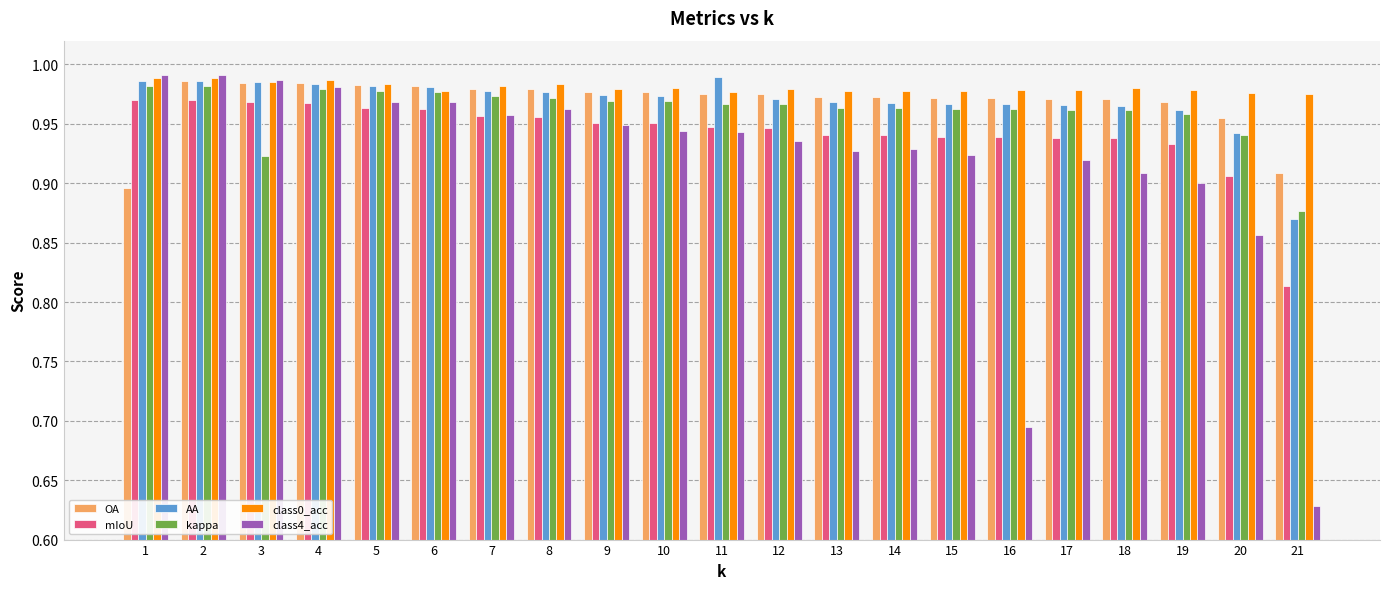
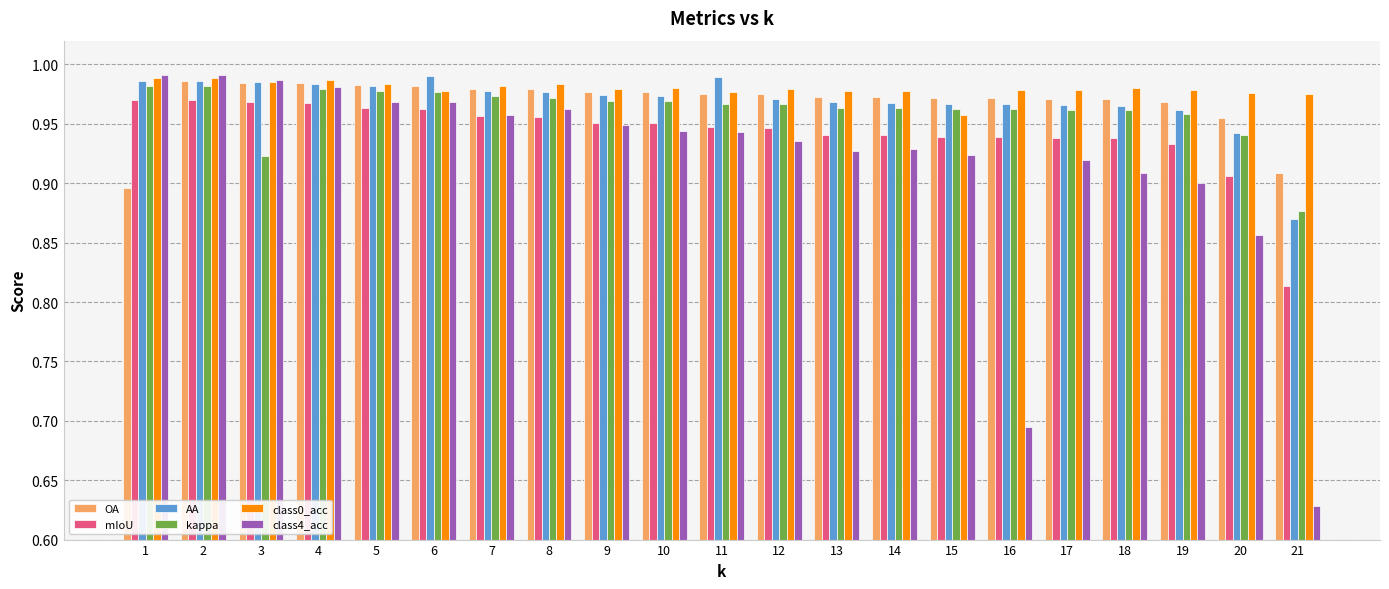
  {
    "OA": {
      "1": 0.896,
      "2": 0.986,
      "3": 0.985,
      "4": 0.984,
      "5": 0.983,
      "6": 0.982,
      "7": 0.980,
      "8": 0.979,
      "9": 0.977,
      "10": 0.977,
      "11": 0.975,
      "12": 0.975,
      "13": 0.972,
      "14": 0.972,
      "15": 0.972,
      "16": 0.972,
      "17": 0.971,
      "18": 0.971,
      "19": 0.969,
      "20": 0.955,
      "21": 0.908
    },
    "mIoU": {
      "1": 0.970,
      "2": 0.970,
      "3": 0.968,
      "4": 0.967,
      "5": 0.963,
      "6": 0.962,
      "7": 0.957,
      "8": 0.956,
      "9": 0.951,
      "10": 0.950,
      "11": 0.947,
      "12": 0.946,
      "13": 0.941,
      "14": 0.941,
      "15": 0.939,
      "16": 0.939,
      "17": 0.938,
      "18": 0.938,
      "19": 0.933,
      "20": 0.906,
      "21": 0.814
    },
    "AA": {
      "1": 0.986,
      "2": 0.986,
      "3": 0.985,
      "4": 0.984,
      "5": 0.982,
-     "6": 0.981,
+     "6": 0.990,
      "7": 0.978,
      "8": 0.977,
      "9": 0.975,
      "10": 0.974,
      "11": 0.989,
      "12": 0.971,
      "13": 0.968,
      "14": 0.968,
      "15": 0.967,
      "16": 0.967,
      "17": 0.966,
      "18": 0.965,
      "19": 0.961,
      "20": 0.942,
      "21": 0.870
    },
    "kappa": {
      "1": 0.981,
      "2": 0.981,
      "3": 0.923,
      "4": 0.979,
      "5": 0.977,
      "6": 0.977,
      "7": 0.973,
      "8": 0.972,
      "9": 0.970,
      "10": 0.969,
      "11": 0.967,
      "12": 0.967,
      "13": 0.963,
      "14": 0.963,
      "15": 0.962,
      "16": 0.963,
      "17": 0.962,
      "18": 0.962,
      "19": 0.959,
      "20": 0.940,
      "21": 0.877
    },
    "class0_acc": {
      "1": 0.989,
      "2": 0.989,
      "3": 0.985,
      "4": 0.987,
      "5": 0.984,
      "6": 0.978,
      "7": 0.982,
      "8": 0.983,
      "9": 0.979,
      "10": 0.980,
      "11": 0.977,
      "12": 0.979,
      "13": 0.977,
      "14": 0.977,
-     "15": 0.978,
+     "15": 0.957,
      "16": 0.978,
      "17": 0.978,
      "18": 0.980,
      "19": 0.978,
      "20": 0.976,
      "21": 0.975
    },
    "class4_acc": {
      "1": 0.992,
      "2": 0.992,
      "3": 0.987,
      "4": 0.981,
      "5": 0.968,
      "6": 0.968,
      "7": 0.958,
      "8": 0.962,
      "9": 0.949,
      "10": 0.944,
      "11": 0.943,
      "12": 0.936,
      "13": 0.927,
      "14": 0.928,
      "15": 0.924,
      "16": 0.695,
      "17": 0.920,
      "18": 0.909,
      "19": 0.900,
      "20": 0.857,
      "21": 0.629
    }
  }
